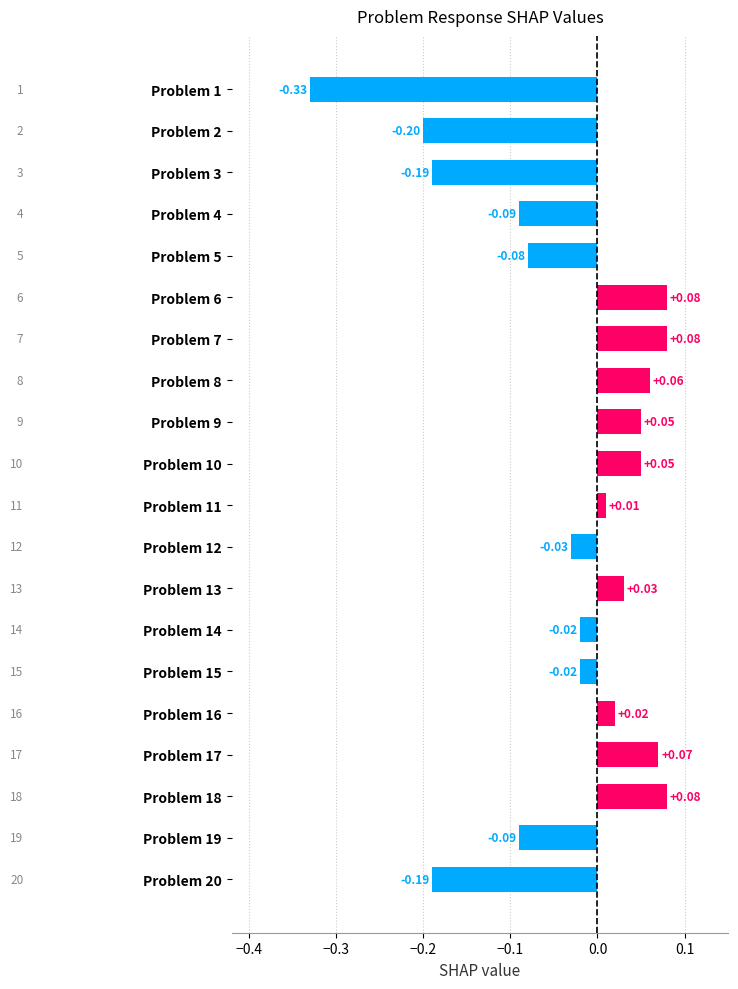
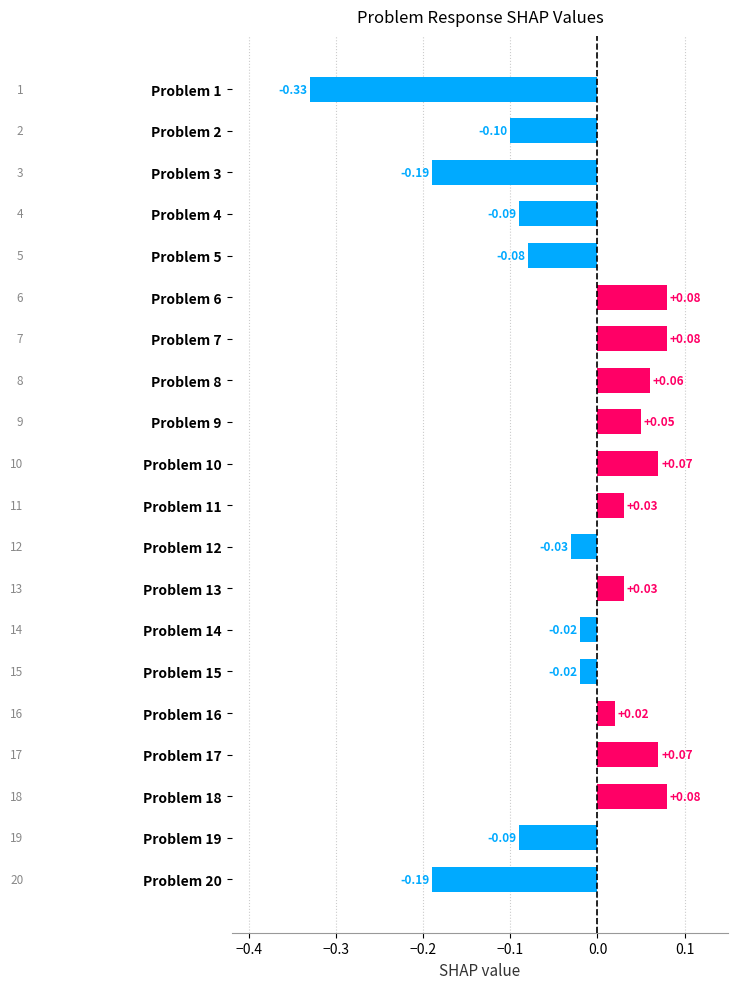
  {
    "Problem 1": "-0.33",
-   "Problem 2": "-0.20",
+   "Problem 2": "-0.10",
    "Problem 3": "-0.19",
    "Problem 4": "-0.09",
    "Problem 5": "-0.08",
    "Problem 6": "+0.08",
    "Problem 7": "+0.08",
    "Problem 8": "+0.06",
    "Problem 9": "+0.05",
-   "Problem 10": "+0.05",
-   "Problem 11": "+0.01",
+   "Problem 10": "+0.07",
+   "Problem 11": "+0.03",
    "Problem 12": "-0.03",
    "Problem 13": "+0.03",
    "Problem 14": "-0.02",
    "Problem 15": "-0.02",
    "Problem 16": "+0.02",
    "Problem 17": "+0.07",
    "Problem 18": "+0.08",
    "Problem 19": "-0.09",
    "Problem 20": "-0.19"
  }
